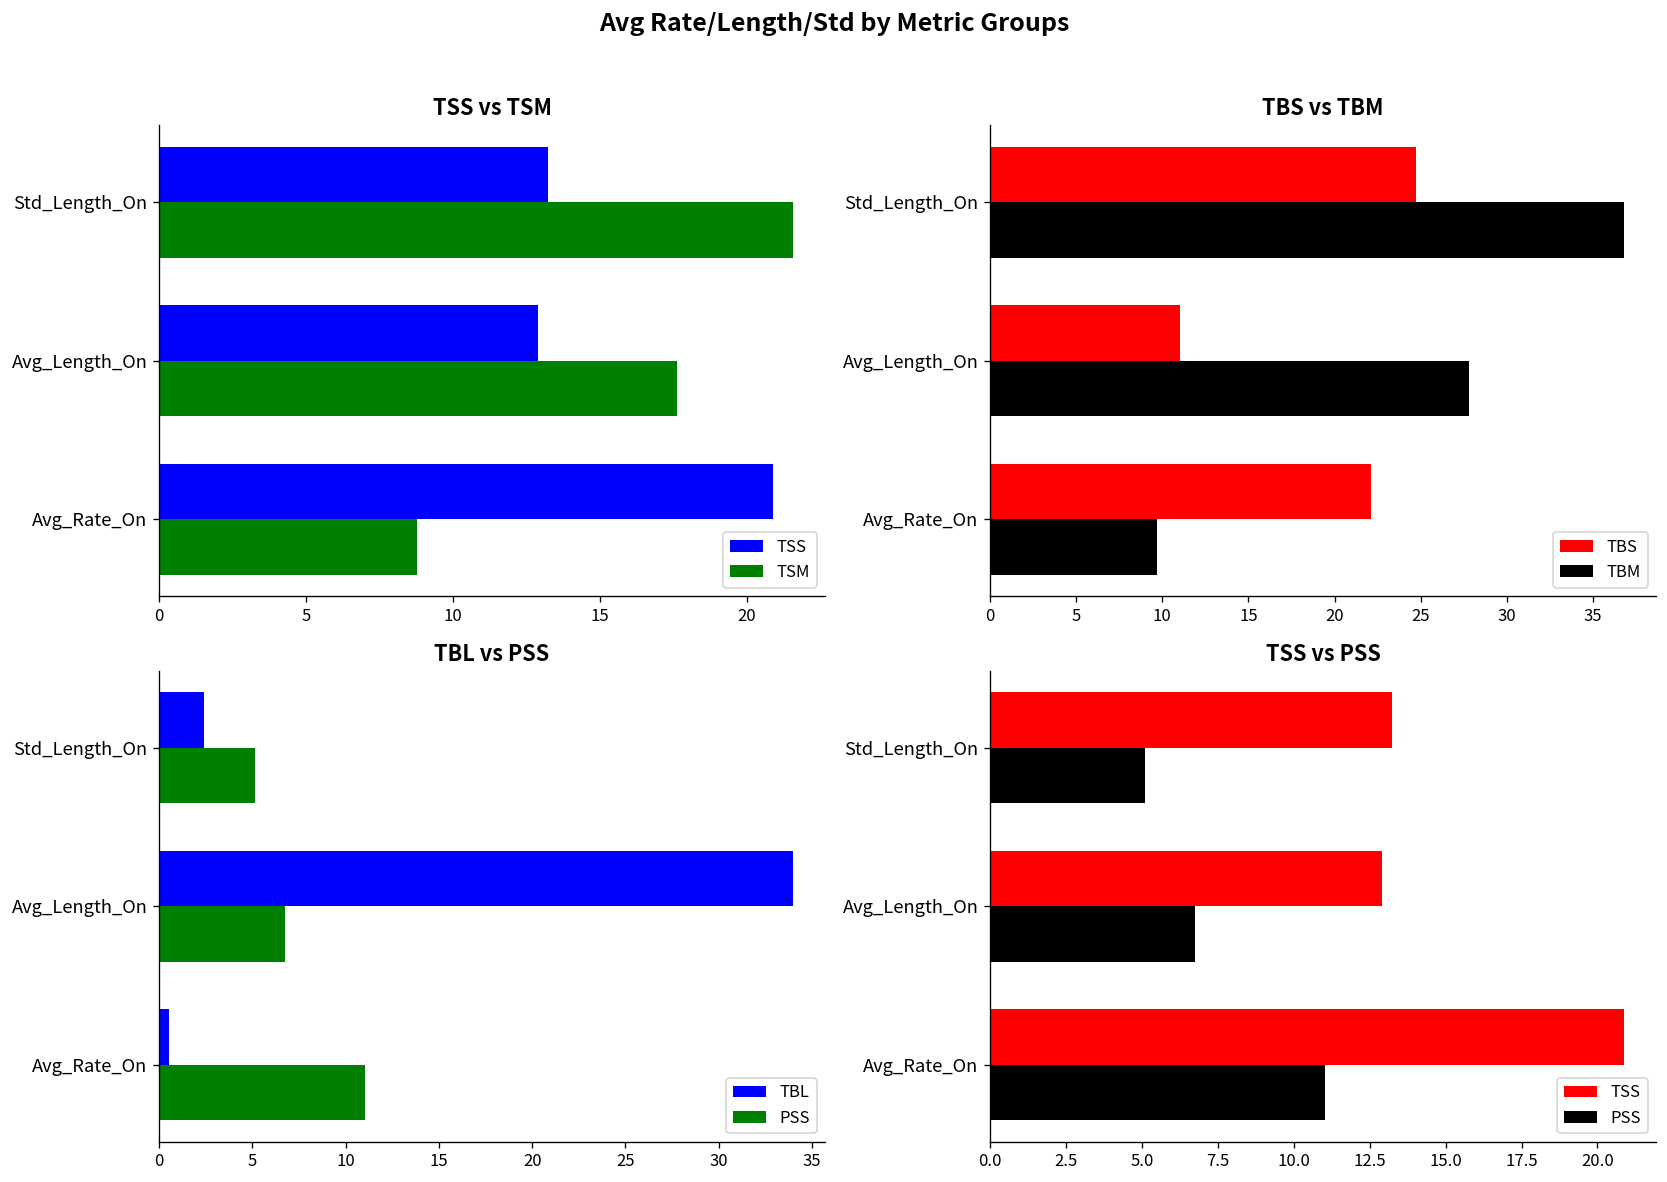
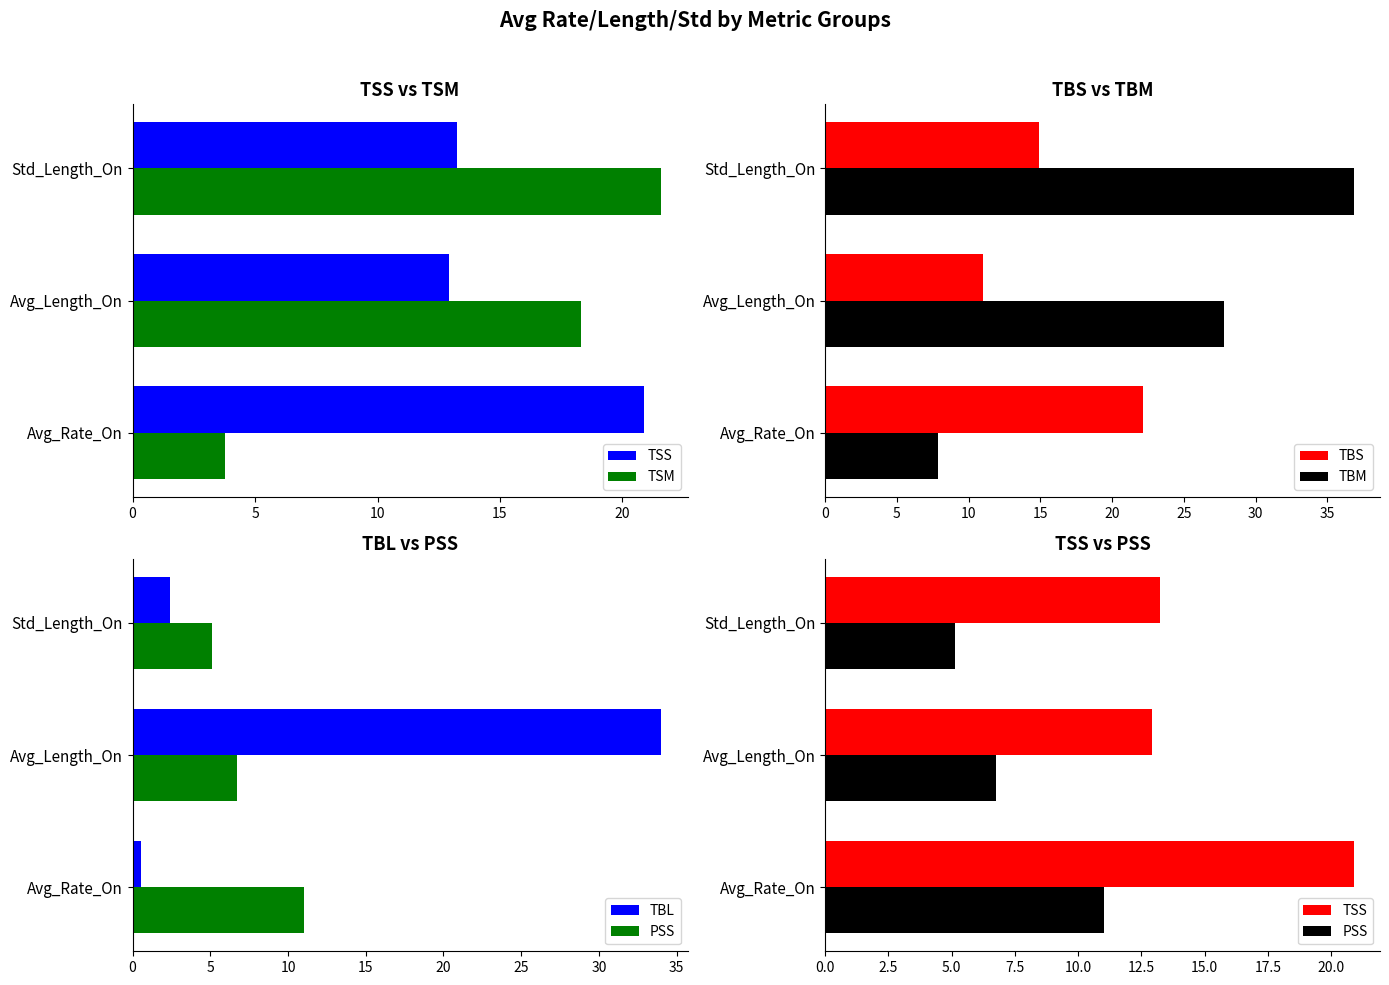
  {
    "TSS vs TSM": {
      "TSM": {
        "Std_Length_On": 21.6,
-       "Avg_Length_On": 17.6,
-       "Avg_Rate_On": 8.8
+       "Avg_Length_On": 18.3,
+       "Avg_Rate_On": 3.8
      }
    },
    "TBS vs TBM": {
      "TBS": {
-       "Std_Length_On": 24.7,
+       "Std_Length_On": 14.9,
        "Avg_Length_On": 11.0,
        "Avg_Rate_On": 22.1
      },
      "TBM": {
        "Std_Length_On": 36.8,
        "Avg_Length_On": 27.8,
-       "Avg_Rate_On": 9.7
+       "Avg_Rate_On": 7.9
      }
    },
    "TBL vs PSS": {
      "TBL": {
        "Std_Length_On": 2.4,
        "Avg_Length_On": 34.0,
        "Avg_Rate_On": 0.5
      }
    },
    "TSS vs PSS": {
      "TSS": {
        "Std_Length_On": 13.2,
        "Avg_Length_On": 12.9,
        "Avg_Rate_On": 20.9
      },
      "PSS": {
        "Std_Length_On": 5.1,
        "Avg_Length_On": 6.7,
        "Avg_Rate_On": 11.0
      }
    }
  }
